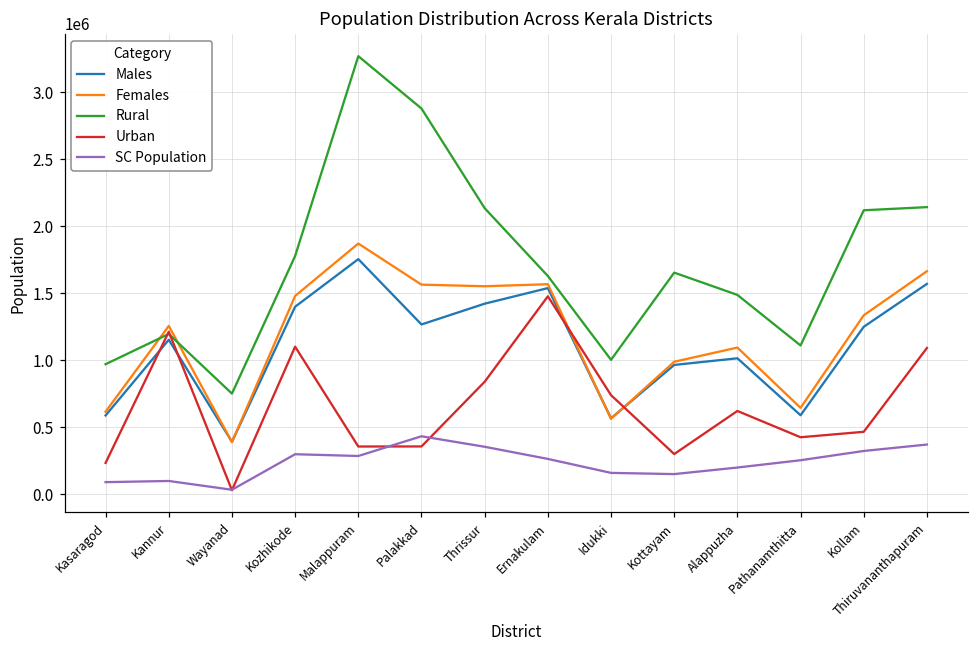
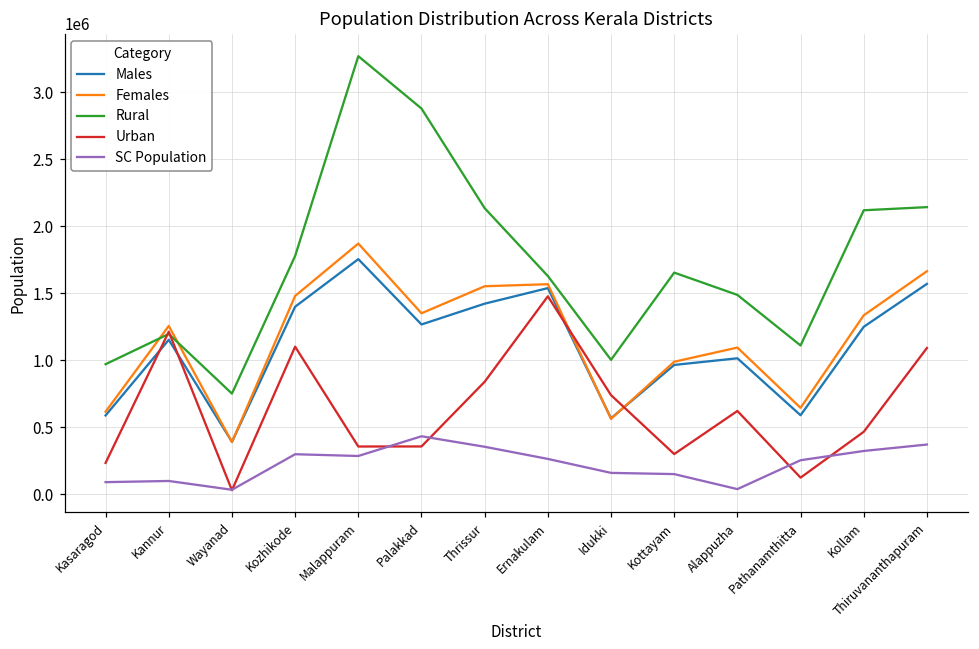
  {
    "Males": {
      "Kasaragod": 590000,
      "Kannur": 1150000,
      "Kozhikode": 1400000,
      "Malappuram": 1750000,
      "Palakkad": 1270000,
      "Thrissur": 1420000,
      "Ernakulam": 1540000,
      "Kottayam": 960000,
      "Alappuzha": 1010000,
      "Pathanamthitta": 590000,
      "Kollam": 1250000,
      "Thiruvananthapuram": 1570000
    },
    "Females": {
      "Kasaragod": 620000,
      "Kannur": 1260000,
      "Kozhikode": 1480000,
      "Malappuram": 1870000,
-     "Palakkad": 1560000,
+     "Palakkad": 1350000,
      "Thrissur": 1550000,
      "Ernakulam": 1570000,
      "Kottayam": 990000,
      "Alappuzha": 1090000,
      "Pathanamthitta": 640000,
      "Kollam": 1340000,
      "Thiruvananthapuram": 1660000
    },
    "Rural": {
      "Kasaragod": 970000,
      "Wayanad": 750000,
      "Kozhikode": 1780000,
      "Malappuram": 3270000,
      "Palakkad": 2880000,
      "Thrissur": 2130000,
      "Ernakulam": 1630000,
      "Idukki": 1000000,
      "Kottayam": 1650000,
      "Alappuzha": 1490000,
      "Pathanamthitta": 1110000,
      "Kollam": 2120000,
      "Thiruvananthapuram": 2140000
    },
    "Urban": {
      "Kasaragod": 230000,
      "Kozhikode": 1100000,
      "Malappuram": 360000,
      "Palakkad": 360000,
      "Thrissur": 840000,
      "Ernakulam": 1480000,
      "Idukki": 740000,
      "Kottayam": 300000,
      "Alappuzha": 620000,
-     "Pathanamthitta": 430000,
+     "Pathanamthitta": 120000,
      "Kollam": 470000,
      "Thiruvananthapuram": 1090000
    },
    "SC Population": {
      "Kasaragod": 90000,
      "Kannur": 100000,
      "Kozhikode": 300000,
      "Malappuram": 290000,
      "Palakkad": 430000,
      "Thrissur": 350000,
      "Ernakulam": 260000,
      "Idukki": 160000,
      "Kottayam": 150000,
-     "Alappuzha": 200000,
+     "Alappuzha": 40000,
      "Pathanamthitta": 250000,
      "Kollam": 320000,
      "Thiruvananthapuram": 370000
    }
  }
